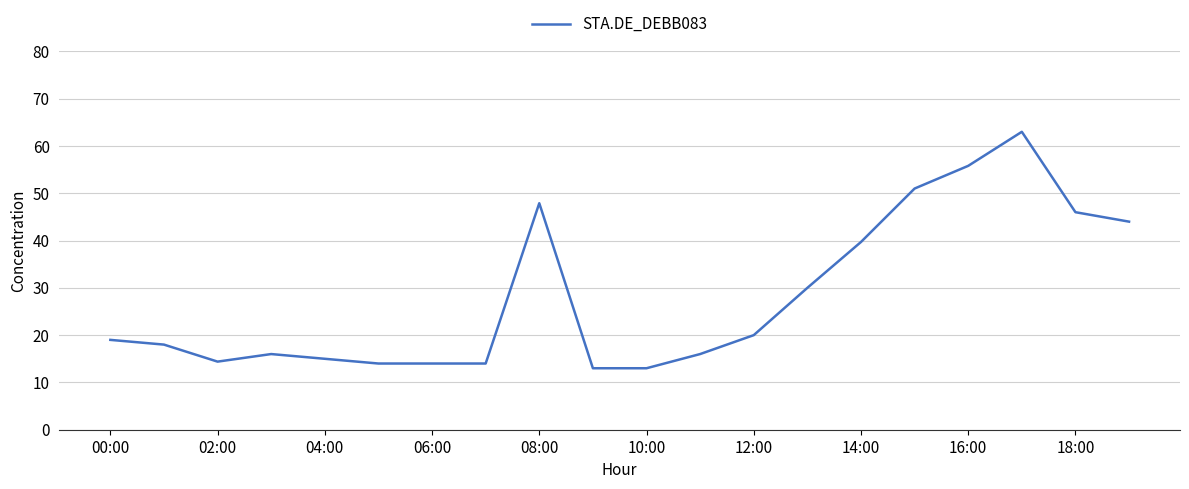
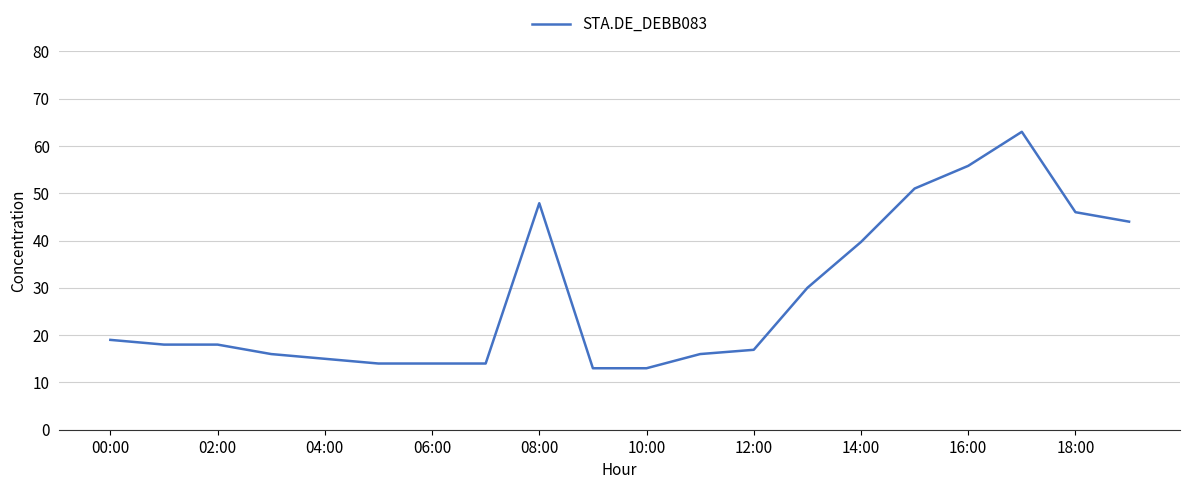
  {
    "00:00": 19,
-   "02:00": 14,
+   "02:00": 18,
    "04:00": 15,
    "06:00": 14,
    "08:00": 48,
    "10:00": 13,
-   "12:00": 20,
+   "12:00": 17,
    "14:00": 40,
    "16:00": 56,
    "18:00": 46
  }
